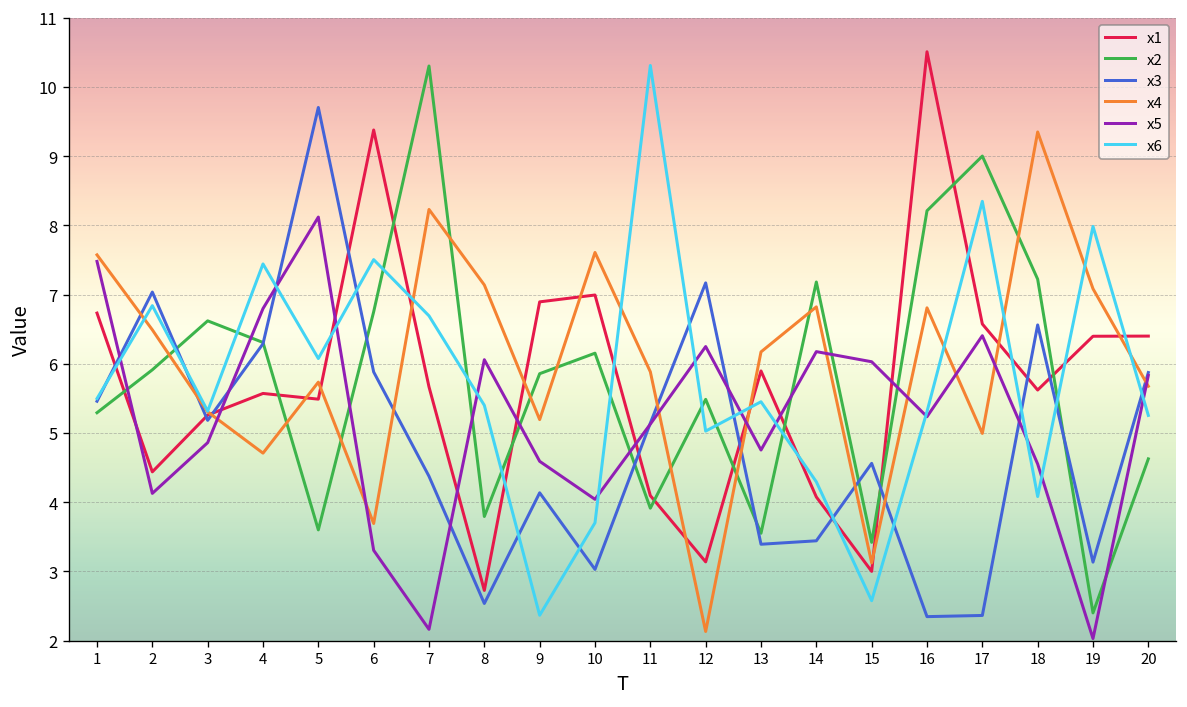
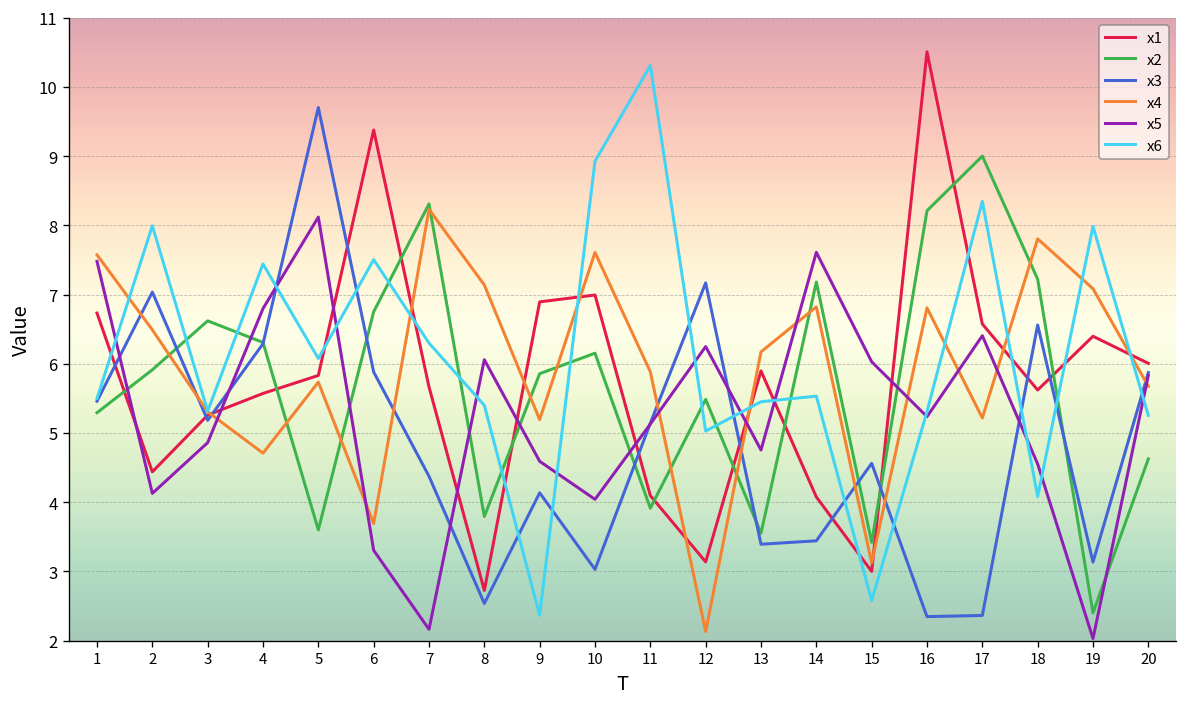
  {
    "x1": {
      "1": 6.7,
      "2": 4.4,
      "3": 5.3,
      "4": 5.6,
-     "5": 5.5,
+     "5": 5.8,
      "6": 9.4,
      "7": 5.7,
      "8": 2.7,
      "9": 6.9,
      "10": 7.0,
      "11": 4.1,
      "12": 3.1,
      "13": 5.9,
      "14": 4.1,
      "15": 3.0,
      "16": 10.5,
      "17": 6.6,
      "18": 5.6,
      "19": 6.4,
-     "20": 6.4
+     "20": 6.0
    },
    "x2": {
      "1": 5.3,
      "2": 5.9,
      "3": 6.6,
      "5": 3.6,
      "6": 6.8,
-     "7": 10.3,
+     "7": 8.3,
      "8": 3.8,
      "9": 5.9,
      "10": 6.2,
      "11": 3.9,
      "12": 5.5,
      "13": 3.6,
      "14": 7.2,
      "15": 3.4,
      "16": 8.2,
      "17": 9.0,
      "18": 7.2,
      "19": 2.4,
      "20": 4.6
    },
    "x3": {
      "2": 7.0,
      "3": 5.2,
      "5": 9.7,
      "6": 5.9,
      "7": 4.4,
      "8": 2.5,
      "9": 4.1,
      "10": 3.0,
      "12": 7.2,
      "13": 3.4,
      "14": 3.4,
      "15": 4.6,
      "16": 2.3,
      "17": 2.4,
      "18": 6.6,
      "19": 3.1
    },
    "x4": {
      "1": 7.6,
      "2": 6.5,
      "4": 4.7,
      "5": 5.7,
      "6": 3.7,
      "7": 8.2,
      "8": 7.1,
      "9": 5.2,
      "10": 7.6,
      "11": 5.9,
      "12": 2.1,
      "13": 6.2,
      "14": 6.8,
      "15": 3.1,
      "16": 6.8,
-     "17": 5.0,
-     "18": 9.3,
+     "17": 5.2,
+     "18": 7.8,
      "19": 7.1,
      "20": 5.7
    },
    "x5": {
      "1": 7.5,
      "2": 4.1,
      "3": 4.9,
      "4": 6.8,
      "5": 8.1,
      "6": 3.3,
      "7": 2.2,
      "8": 6.1,
      "9": 4.6,
      "10": 4.0,
      "12": 6.2,
      "13": 4.8,
-     "14": 6.2,
+     "14": 7.6,
      "15": 6.0,
      "16": 5.2,
      "17": 6.4,
      "18": 4.6,
      "19": 2.0
    },
    "x6": {
-     "2": 6.8,
+     "2": 8.0,
      "4": 7.4,
      "5": 6.1,
      "6": 7.5,
-     "7": 6.7,
+     "7": 6.3,
      "8": 5.4,
      "9": 2.4,
-     "10": 3.7,
+     "10": 8.9,
      "11": 10.3,
      "12": 5.0,
      "13": 5.5,
-     "14": 4.3,
+     "14": 5.5,
      "15": 2.6,
      "16": 5.3,
      "17": 8.3,
      "18": 4.1,
      "19": 8.0,
      "20": 5.3
    }
  }
